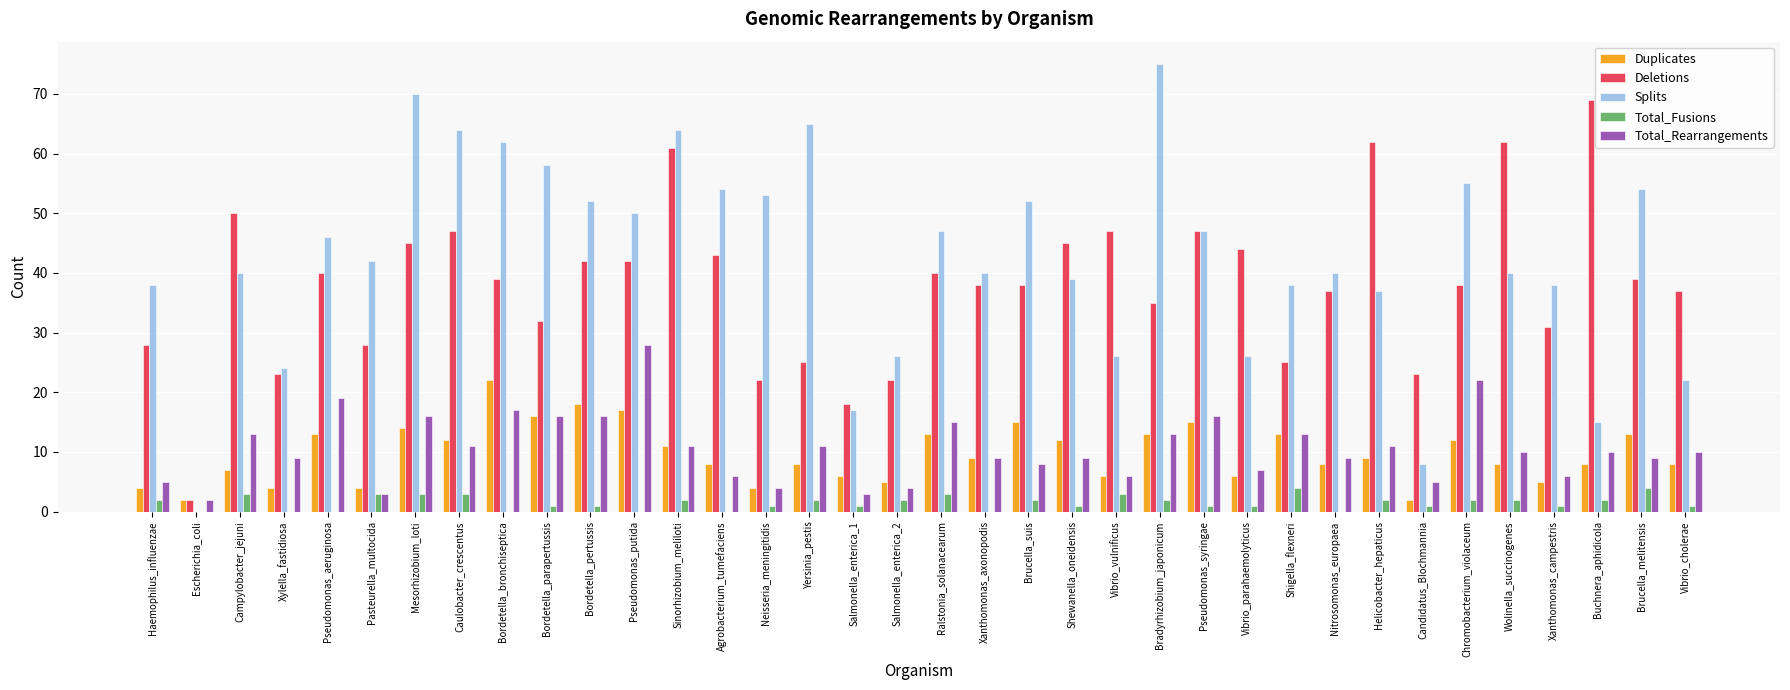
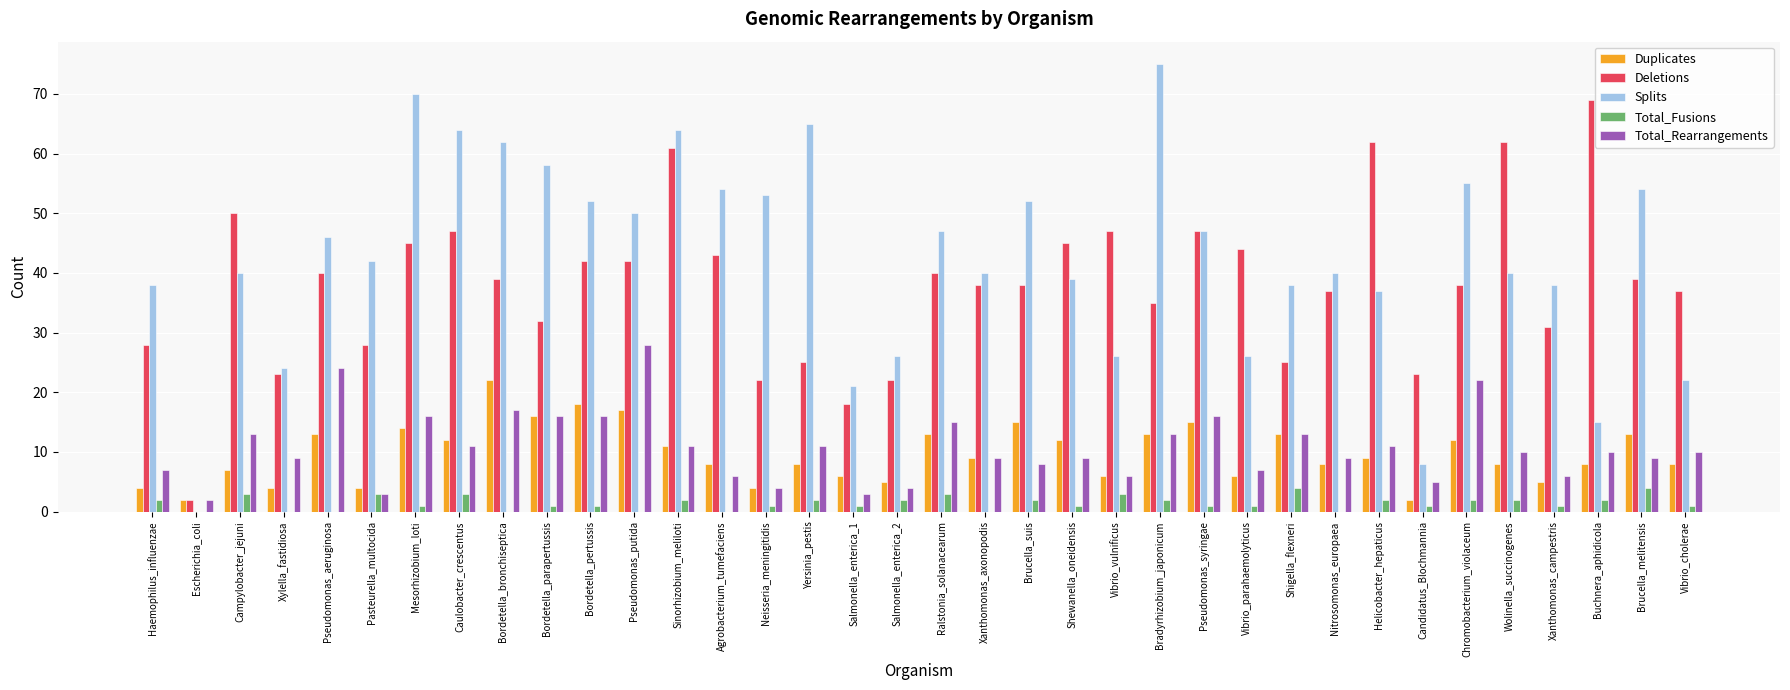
  {
    "Duplicates": {
      "Haemophilus_influenzae": 4,
      "Escherichia_coli": 2,
      "Campylobacter_jejuni": 7,
      "Xylella_fastidiosa": 4,
      "Pseudomonas_aeruginosa": 13,
      "Pasteurella_multocida": 4,
      "Mesorhizobium_loti": 14,
      "Caulobacter_crescentus": 12,
      "Bordetella_bronchiseptica": 22,
      "Bordetella_parapertussis": 16,
      "Bordetella_pertussis": 18,
      "Pseudomonas_putida": 17,
      "Sinorhizobium_meliloti": 11,
      "Agrobacterium_tumefaciens": 8,
      "Neisseria_meningitidis": 4,
      "Yersinia_pestis": 8,
      "Salmonella_enterica_1": 6,
      "Salmonella_enterica_2": 5,
      "Ralstonia_solanacearum": 13,
      "Xanthomonas_axonopodis": 9,
      "Brucella_suis": 15,
      "Shewanella_oneidensis": 12,
      "Vibrio_vulnificus": 6,
      "Bradyrhizobium_japonicum": 13,
      "Pseudomonas_syringae": 15,
      "Vibrio_parahaemolyticus": 6,
      "Shigella_flexneri": 13,
      "Nitrosomonas_europaea": 8,
      "Helicobacter_hepaticus": 9,
      "Candidatus_Blochmannia": 2,
      "Chromobacterium_violaceum": 12,
      "Wolinella_succinogenes": 8,
      "Xanthomonas_campestris": 5,
      "Buchnera_aphidicola": 8,
      "Brucella_melitensis": 13,
      "Vibrio_cholerae": 8
    },
    "Deletions": {
      "Haemophilus_influenzae": 28,
      "Escherichia_coli": 2,
      "Campylobacter_jejuni": 50,
      "Xylella_fastidiosa": 23,
      "Pseudomonas_aeruginosa": 40,
      "Pasteurella_multocida": 28,
      "Mesorhizobium_loti": 45,
      "Caulobacter_crescentus": 47,
      "Bordetella_bronchiseptica": 39,
      "Bordetella_parapertussis": 32,
      "Bordetella_pertussis": 42,
      "Pseudomonas_putida": 42,
      "Sinorhizobium_meliloti": 61,
      "Agrobacterium_tumefaciens": 43,
      "Neisseria_meningitidis": 22,
      "Yersinia_pestis": 25,
      "Salmonella_enterica_1": 18,
      "Salmonella_enterica_2": 22,
      "Ralstonia_solanacearum": 40,
      "Xanthomonas_axonopodis": 38,
      "Brucella_suis": 38,
      "Shewanella_oneidensis": 45,
      "Vibrio_vulnificus": 47,
      "Bradyrhizobium_japonicum": 35,
      "Pseudomonas_syringae": 47,
      "Vibrio_parahaemolyticus": 44,
      "Shigella_flexneri": 25,
      "Nitrosomonas_europaea": 37,
      "Helicobacter_hepaticus": 62,
      "Candidatus_Blochmannia": 23,
      "Chromobacterium_violaceum": 38,
      "Wolinella_succinogenes": 62,
      "Xanthomonas_campestris": 31,
      "Buchnera_aphidicola": 69,
      "Brucella_melitensis": 39,
      "Vibrio_cholerae": 37
    },
    "Splits": {
      "Haemophilus_influenzae": 38,
      "Escherichia_coli": 0,
      "Campylobacter_jejuni": 40,
      "Xylella_fastidiosa": 24,
      "Pseudomonas_aeruginosa": 46,
      "Pasteurella_multocida": 42,
      "Mesorhizobium_loti": 70,
      "Caulobacter_crescentus": 64,
      "Bordetella_bronchiseptica": 62,
      "Bordetella_parapertussis": 58,
      "Bordetella_pertussis": 52,
      "Pseudomonas_putida": 50,
      "Sinorhizobium_meliloti": 64,
      "Agrobacterium_tumefaciens": 54,
      "Neisseria_meningitidis": 53,
      "Yersinia_pestis": 65,
-     "Salmonella_enterica_1": 17,
+     "Salmonella_enterica_1": 21,
      "Salmonella_enterica_2": 26,
      "Ralstonia_solanacearum": 47,
      "Xanthomonas_axonopodis": 40,
      "Brucella_suis": 52,
      "Shewanella_oneidensis": 39,
      "Vibrio_vulnificus": 26,
      "Bradyrhizobium_japonicum": 75,
      "Pseudomonas_syringae": 47,
      "Vibrio_parahaemolyticus": 26,
      "Shigella_flexneri": 38,
      "Nitrosomonas_europaea": 40,
      "Helicobacter_hepaticus": 37,
      "Candidatus_Blochmannia": 8,
      "Chromobacterium_violaceum": 55,
      "Wolinella_succinogenes": 40,
      "Xanthomonas_campestris": 38,
      "Buchnera_aphidicola": 15,
      "Brucella_melitensis": 54,
      "Vibrio_cholerae": 22
    },
    "Total_Fusions": {
      "Haemophilus_influenzae": 2,
      "Escherichia_coli": 0,
      "Campylobacter_jejuni": 3,
      "Xylella_fastidiosa": 0,
      "Pseudomonas_aeruginosa": 0,
      "Pasteurella_multocida": 3,
-     "Mesorhizobium_loti": 3,
+     "Mesorhizobium_loti": 1,
      "Caulobacter_crescentus": 3,
      "Bordetella_bronchiseptica": 0,
      "Bordetella_parapertussis": 1,
      "Bordetella_pertussis": 1,
      "Pseudomonas_putida": 0,
      "Sinorhizobium_meliloti": 2,
      "Agrobacterium_tumefaciens": 0,
      "Neisseria_meningitidis": 1,
      "Yersinia_pestis": 2,
      "Salmonella_enterica_1": 1,
      "Salmonella_enterica_2": 2,
      "Ralstonia_solanacearum": 3,
      "Xanthomonas_axonopodis": 0,
      "Brucella_suis": 2,
      "Shewanella_oneidensis": 1,
      "Vibrio_vulnificus": 3,
      "Bradyrhizobium_japonicum": 2,
      "Pseudomonas_syringae": 1,
      "Vibrio_parahaemolyticus": 1,
      "Shigella_flexneri": 4,
      "Nitrosomonas_europaea": 0,
      "Helicobacter_hepaticus": 2,
      "Candidatus_Blochmannia": 1,
      "Chromobacterium_violaceum": 2,
      "Wolinella_succinogenes": 2,
      "Xanthomonas_campestris": 1,
      "Buchnera_aphidicola": 2,
      "Brucella_melitensis": 4,
      "Vibrio_cholerae": 1
    },
    "Total_Rearrangements": {
-     "Haemophilus_influenzae": 5,
+     "Haemophilus_influenzae": 7,
      "Escherichia_coli": 2,
      "Campylobacter_jejuni": 13,
      "Xylella_fastidiosa": 9,
-     "Pseudomonas_aeruginosa": 19,
+     "Pseudomonas_aeruginosa": 24,
      "Pasteurella_multocida": 3,
      "Mesorhizobium_loti": 16,
      "Caulobacter_crescentus": 11,
      "Bordetella_bronchiseptica": 17,
      "Bordetella_parapertussis": 16,
      "Bordetella_pertussis": 16,
      "Pseudomonas_putida": 28,
      "Sinorhizobium_meliloti": 11,
      "Agrobacterium_tumefaciens": 6,
      "Neisseria_meningitidis": 4,
      "Yersinia_pestis": 11,
      "Salmonella_enterica_1": 3,
      "Salmonella_enterica_2": 4,
      "Ralstonia_solanacearum": 15,
      "Xanthomonas_axonopodis": 9,
      "Brucella_suis": 8,
      "Shewanella_oneidensis": 9,
      "Vibrio_vulnificus": 6,
      "Bradyrhizobium_japonicum": 13,
      "Pseudomonas_syringae": 16,
      "Vibrio_parahaemolyticus": 7,
      "Shigella_flexneri": 13,
      "Nitrosomonas_europaea": 9,
      "Helicobacter_hepaticus": 11,
      "Candidatus_Blochmannia": 5,
      "Chromobacterium_violaceum": 22,
      "Wolinella_succinogenes": 10,
      "Xanthomonas_campestris": 6,
      "Buchnera_aphidicola": 10,
      "Brucella_melitensis": 9,
      "Vibrio_cholerae": 10
    }
  }
